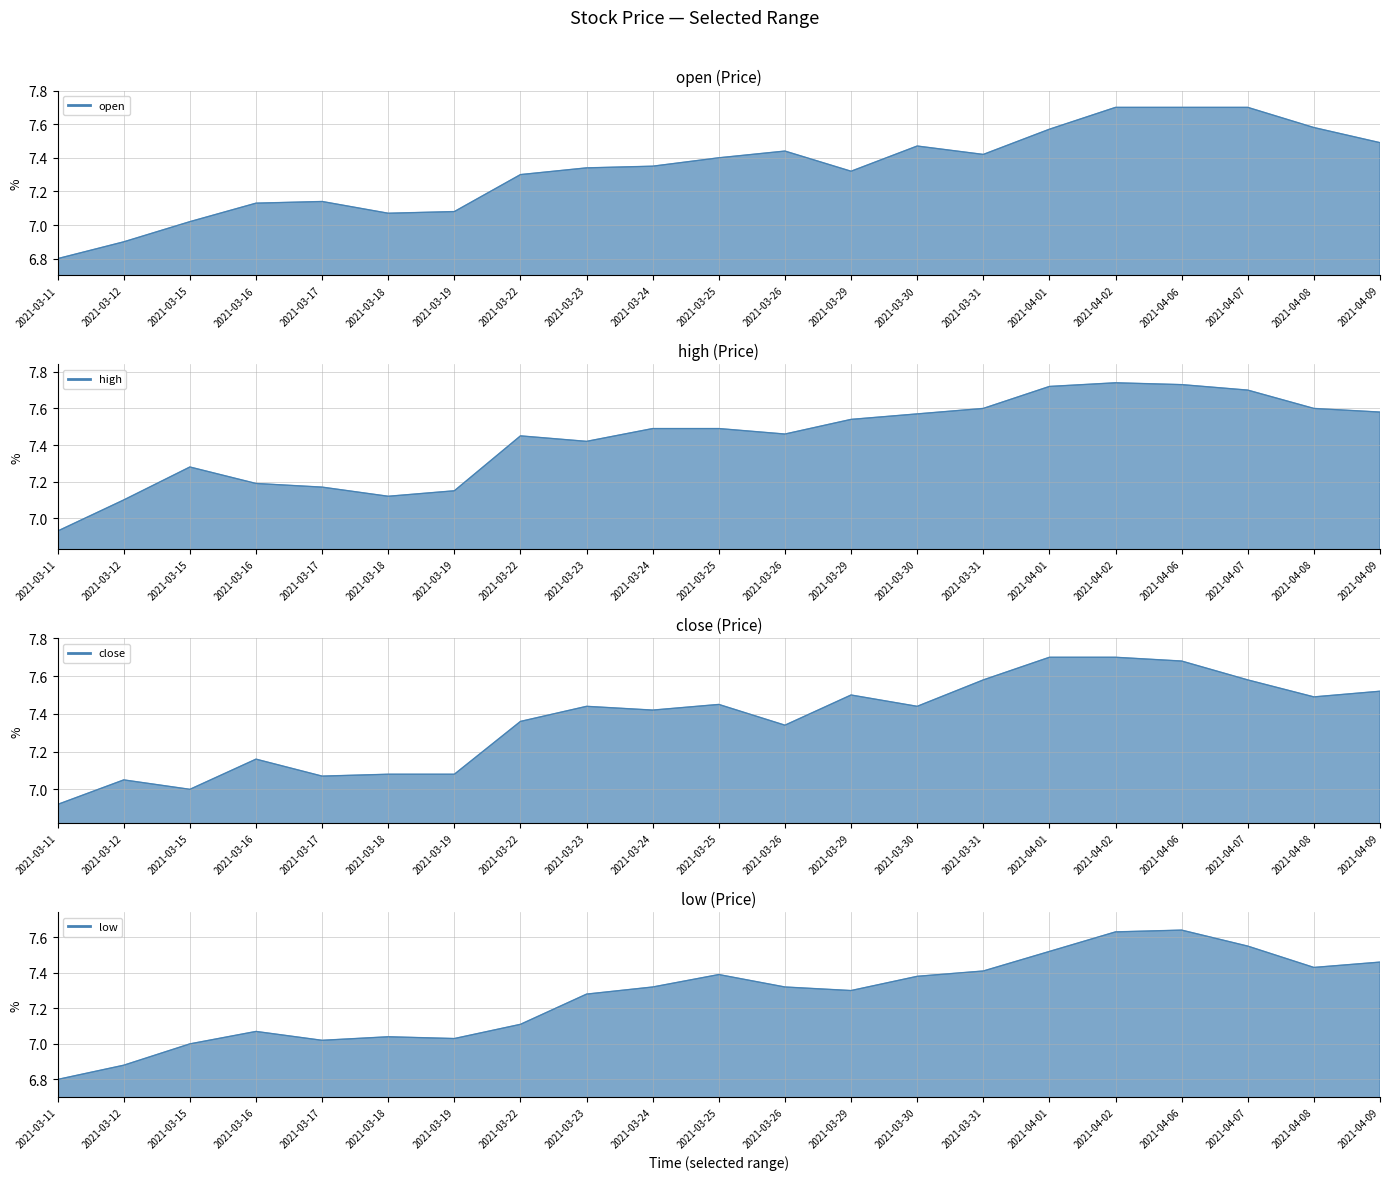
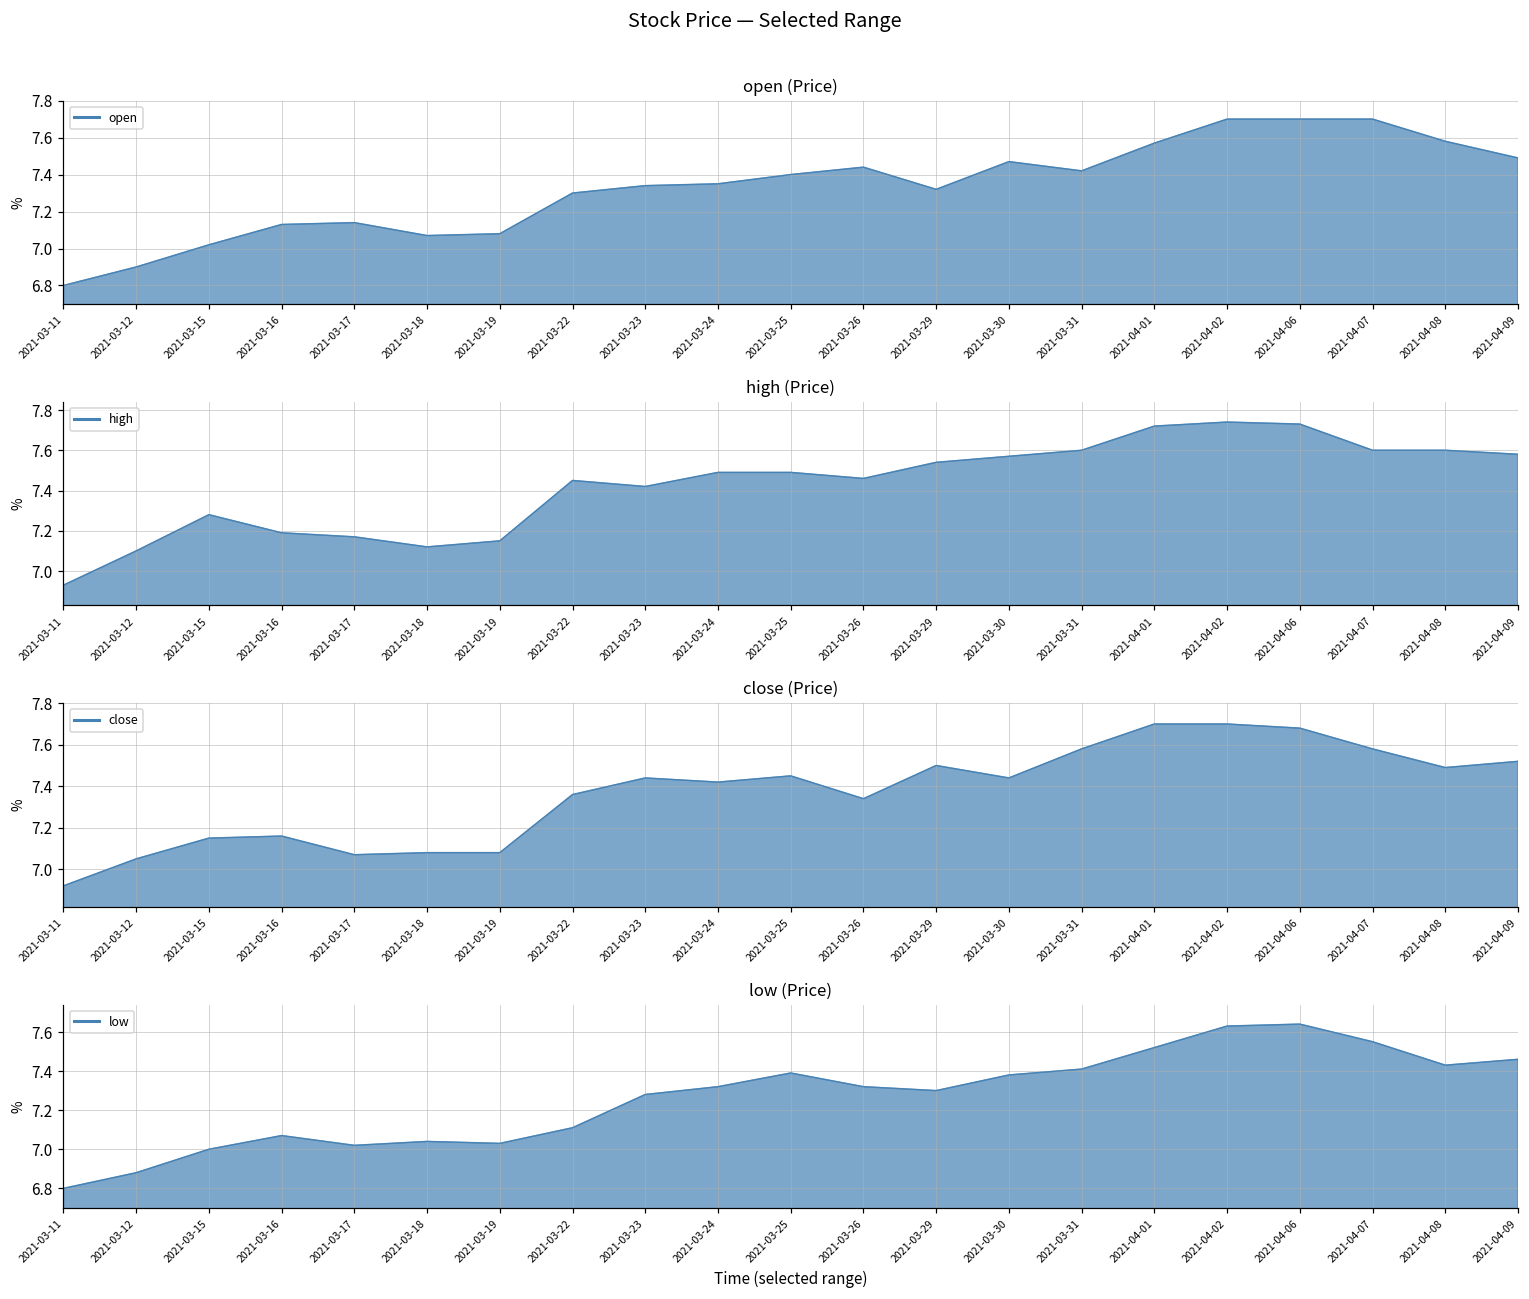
  {
    "open (Price)": {
      "2021-03-11": 6.80,
      "2021-03-12": 6.90,
      "2021-03-15": 7.02,
      "2021-03-16": 7.13,
      "2021-03-17": 7.14,
      "2021-03-18": 7.07,
      "2021-03-19": 7.08,
      "2021-03-22": 7.30,
      "2021-03-23": 7.34,
      "2021-03-24": 7.35,
      "2021-03-25": 7.40,
      "2021-03-26": 7.44,
      "2021-03-29": 7.32,
      "2021-03-30": 7.47,
      "2021-03-31": 7.42,
      "2021-04-01": 7.57,
      "2021-04-02": 7.70,
      "2021-04-06": 7.70,
      "2021-04-07": 7.70,
      "2021-04-08": 7.58,
      "2021-04-09": 7.49
    },
    "high (Price)": {
      "2021-03-11": 6.93,
      "2021-03-12": 7.1,
      "2021-03-15": 7.28,
      "2021-03-16": 7.2,
      "2021-03-17": 7.17,
      "2021-03-18": 7.12,
      "2021-03-19": 7.15,
      "2021-03-22": 7.45,
      "2021-03-23": 7.42,
      "2021-03-24": 7.5,
      "2021-03-25": 7.5,
      "2021-03-26": 7.46,
      "2021-03-29": 7.54,
      "2021-03-30": 7.57,
      "2021-03-31": 7.6,
      "2021-04-01": 7.72,
      "2021-04-02": 7.74,
      "2021-04-06": 7.73,
-     "2021-04-07": 7.7,
+     "2021-04-07": 7.6,
      "2021-04-08": 7.6,
      "2021-04-09": 7.58
    },
    "close (Price)": {
      "2021-03-11": 6.92,
      "2021-03-12": 7.05,
-     "2021-03-15": 7.00,
+     "2021-03-15": 7.15,
      "2021-03-16": 7.16,
      "2021-03-17": 7.07,
      "2021-03-18": 7.08,
      "2021-03-19": 7.08,
      "2021-03-22": 7.36,
      "2021-03-23": 7.44,
      "2021-03-24": 7.42,
      "2021-03-25": 7.45,
      "2021-03-26": 7.34,
      "2021-03-29": 7.50,
      "2021-03-30": 7.44,
      "2021-03-31": 7.58,
      "2021-04-01": 7.70,
      "2021-04-02": 7.70,
      "2021-04-06": 7.68,
      "2021-04-07": 7.58,
      "2021-04-08": 7.49,
      "2021-04-09": 7.52
    },
    "low (Price)": {
      "2021-03-11": 6.80,
      "2021-03-12": 6.88,
      "2021-03-15": 7.00,
      "2021-03-16": 7.07,
      "2021-03-17": 7.02,
      "2021-03-18": 7.04,
      "2021-03-19": 7.03,
      "2021-03-22": 7.11,
      "2021-03-23": 7.28,
      "2021-03-24": 7.32,
      "2021-03-25": 7.39,
      "2021-03-26": 7.32,
      "2021-03-29": 7.30,
      "2021-03-30": 7.38,
      "2021-03-31": 7.41,
      "2021-04-01": 7.52,
      "2021-04-02": 7.63,
      "2021-04-06": 7.64,
      "2021-04-07": 7.55,
      "2021-04-08": 7.43,
      "2021-04-09": 7.46
    }
  }
